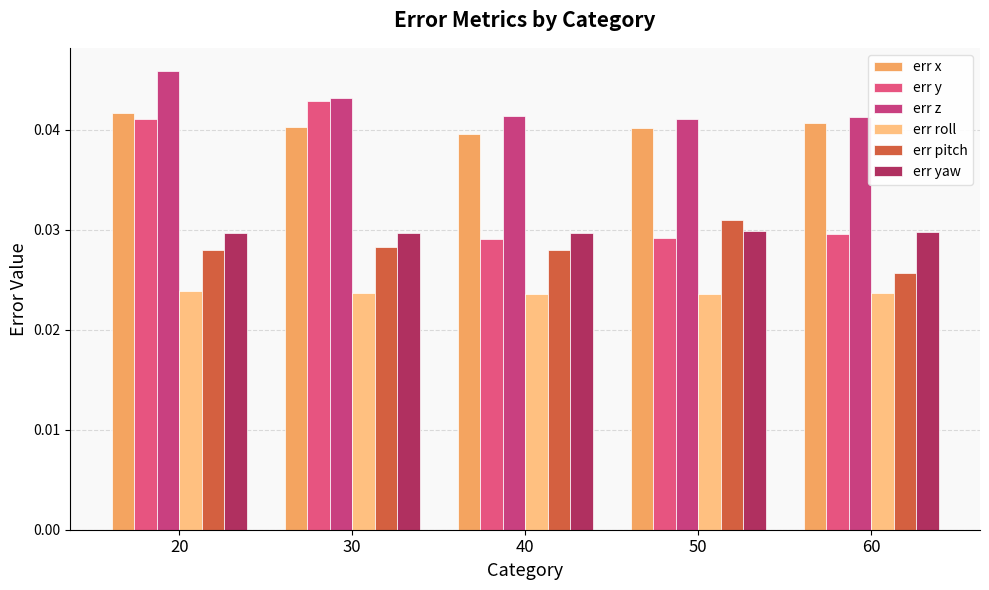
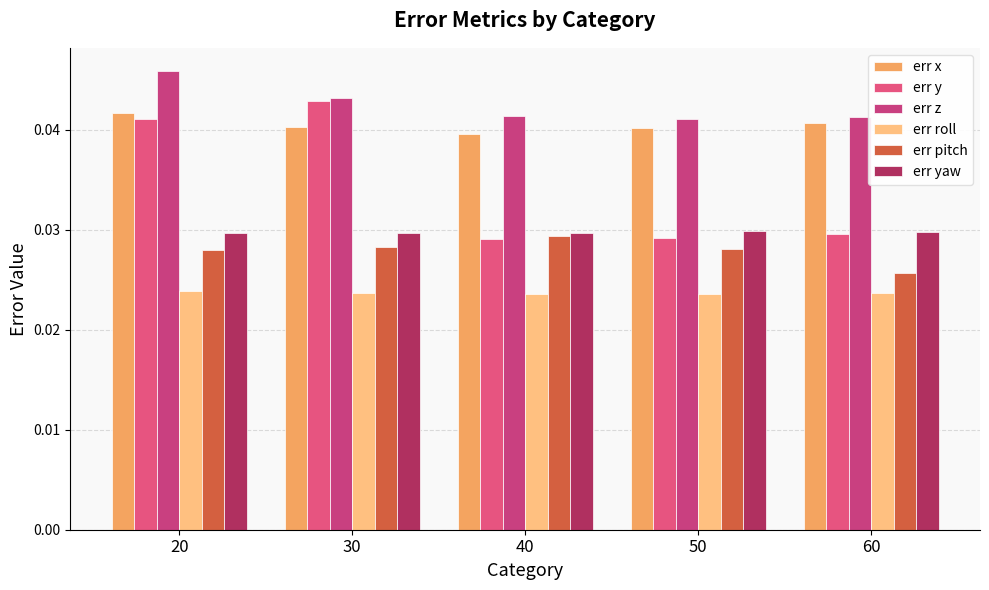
  {
    "err pitch": {
      "20": 0.0280,
      "30": 0.0283,
-     "40": 0.0279,
-     "50": 0.0310,
+     "40": 0.0294,
+     "50": 0.0281,
      "60": 0.0257
    }
  }
